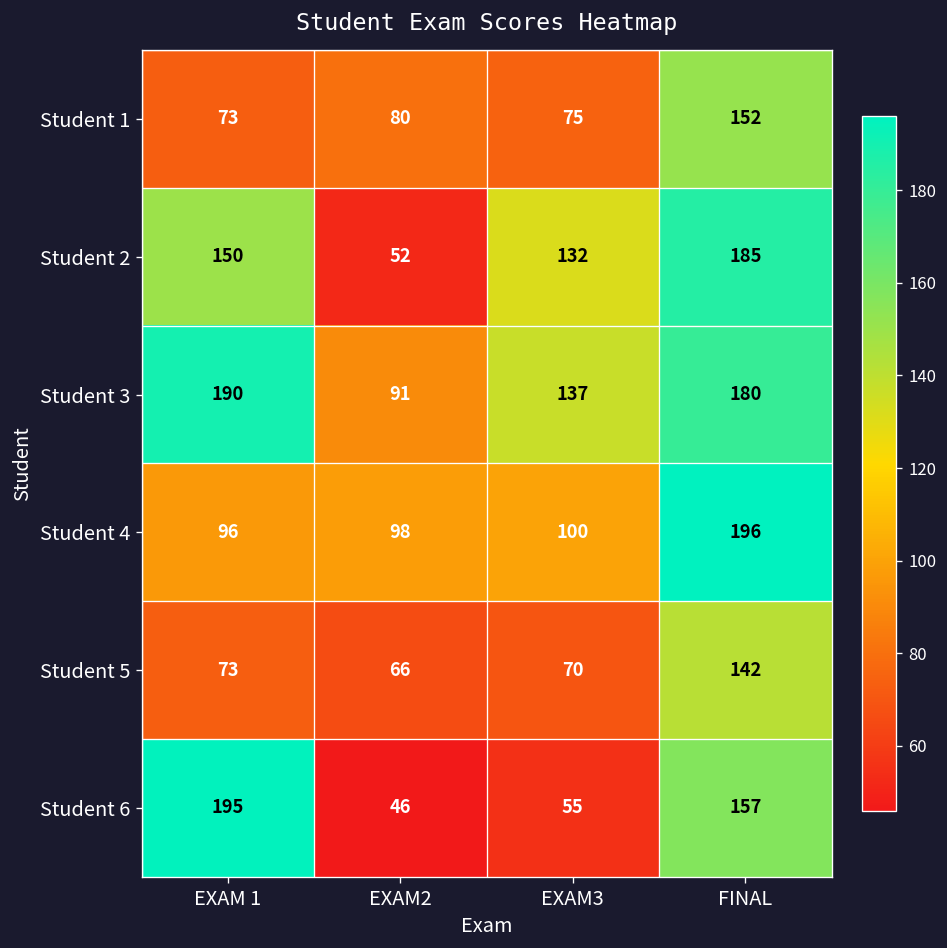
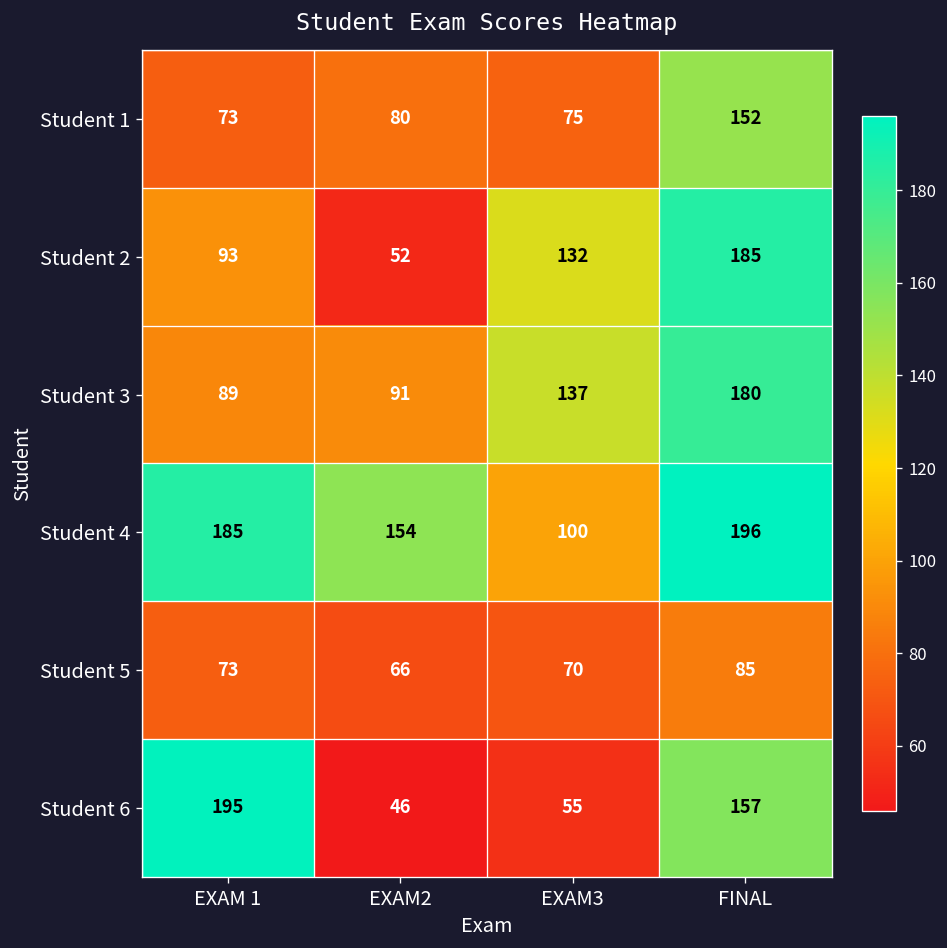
  {
    "Student 1": {
      "EXAM 1": 73,
      "EXAM2": 80,
      "EXAM3": 75,
      "FINAL": 152
    },
    "Student 2": {
-     "EXAM 1": 150,
+     "EXAM 1": 93,
      "EXAM2": 52,
      "EXAM3": 132,
      "FINAL": 185
    },
    "Student 3": {
-     "EXAM 1": 190,
+     "EXAM 1": 89,
      "EXAM2": 91,
      "EXAM3": 137,
      "FINAL": 180
    },
    "Student 4": {
-     "EXAM 1": 96,
-     "EXAM2": 98,
+     "EXAM 1": 185,
+     "EXAM2": 154,
      "EXAM3": 100,
      "FINAL": 196
    },
    "Student 5": {
      "EXAM 1": 73,
      "EXAM2": 66,
      "EXAM3": 70,
-     "FINAL": 142
+     "FINAL": 85
    },
    "Student 6": {
      "EXAM 1": 195,
      "EXAM2": 46,
      "EXAM3": 55,
      "FINAL": 157
    }
  }
